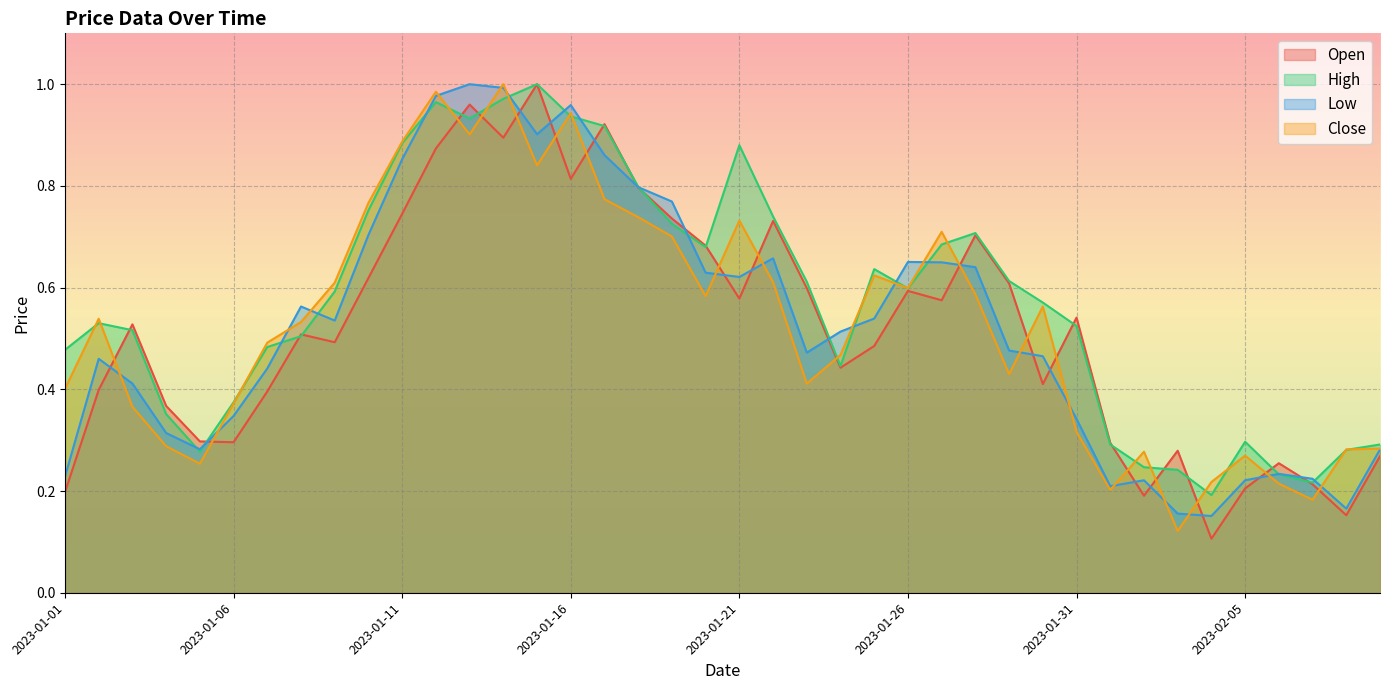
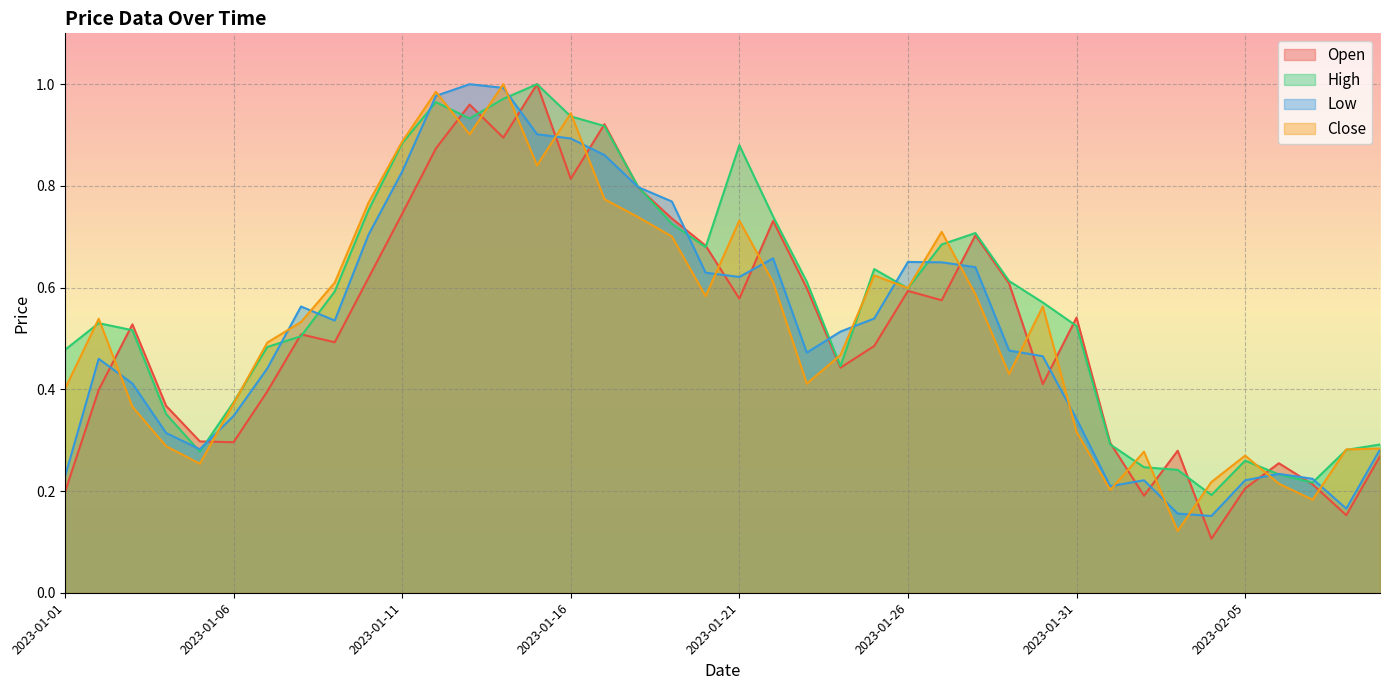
  {
    "High": {
      "2023-01-01": 0.48,
      "2023-01-16": 0.94,
      "2023-01-21": 0.88,
      "2023-01-31": 0.52,
-     "2023-02-05": 0.30
+     "2023-02-05": 0.26
    },
    "Low": {
      "2023-01-01": 0.23,
      "2023-01-06": 0.35,
-     "2023-01-11": 0.85,
-     "2023-01-16": 0.96,
+     "2023-01-11": 0.83,
+     "2023-01-16": 0.89,
      "2023-01-21": 0.62,
      "2023-01-26": 0.65,
      "2023-01-31": 0.34,
      "2023-02-05": 0.22
    }
  }
